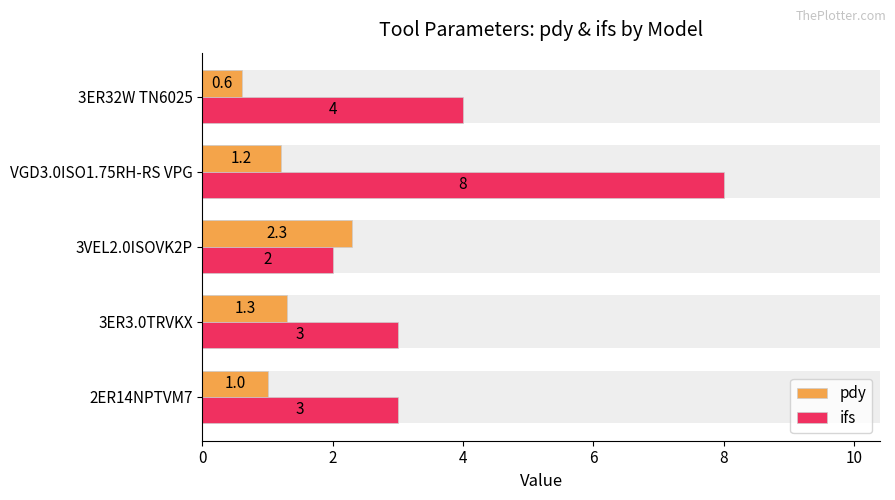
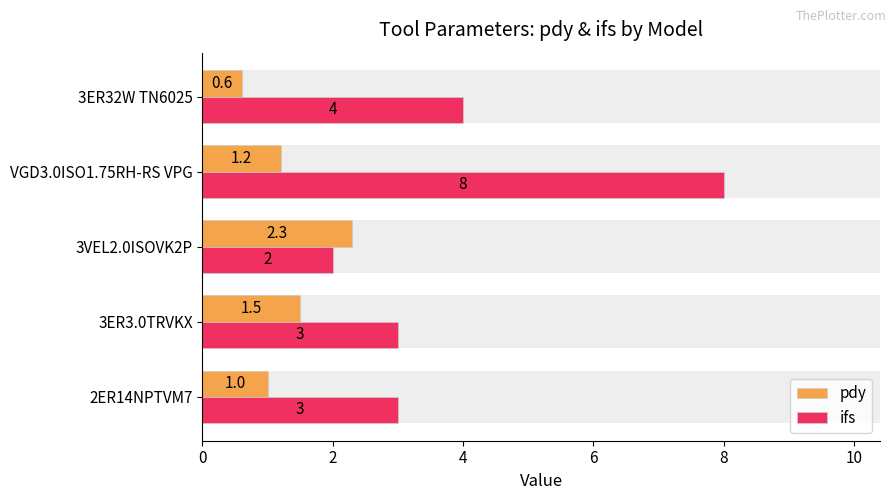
  {
    "pdy": {
-     "3ER3.0TRVKX": 1.3
+     "3ER3.0TRVKX": 1.5
    }
  }
